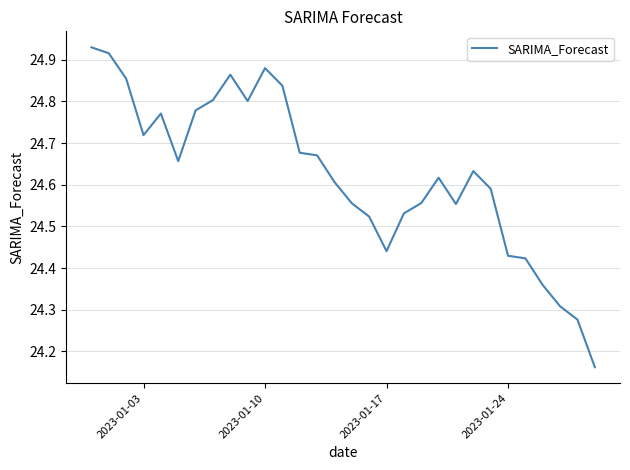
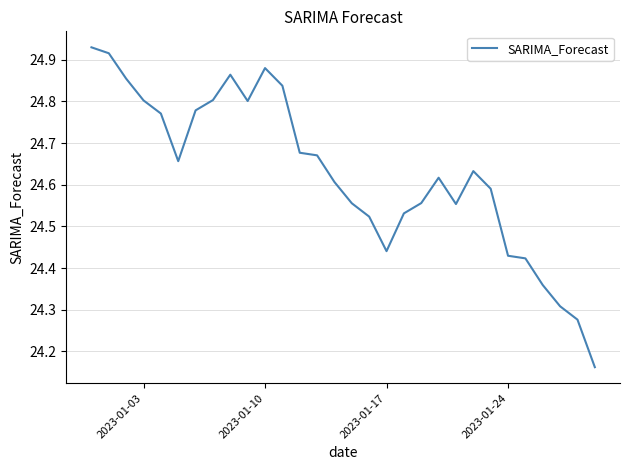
  {
-   "2023-01-03": 24.72,
+   "2023-01-03": 24.80,
    "2023-01-10": 24.88,
    "2023-01-17": 24.44,
    "2023-01-24": 24.43
  }
